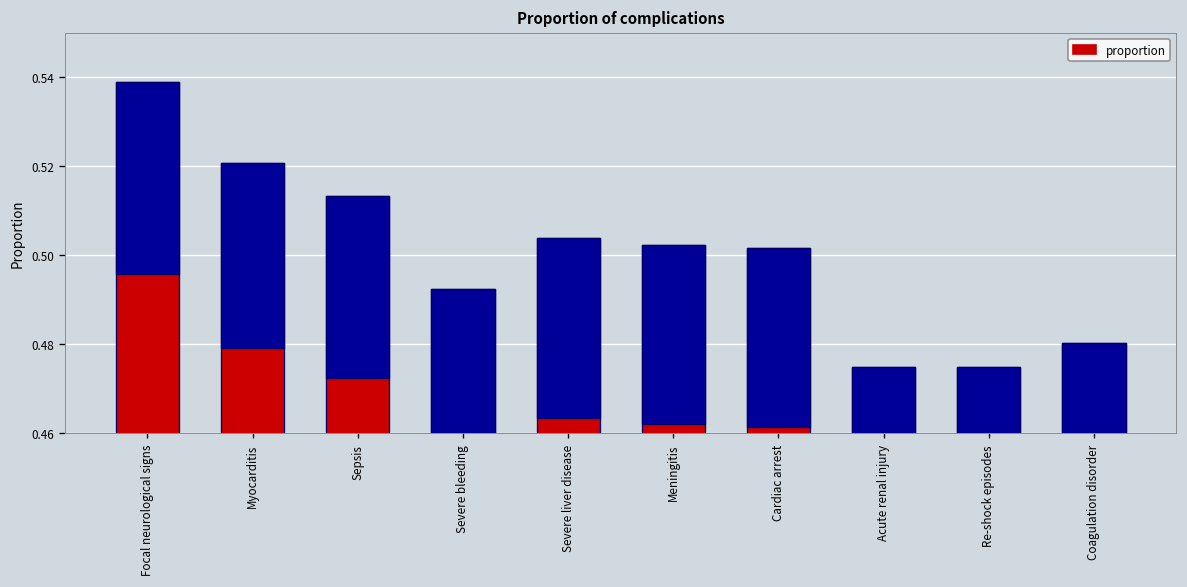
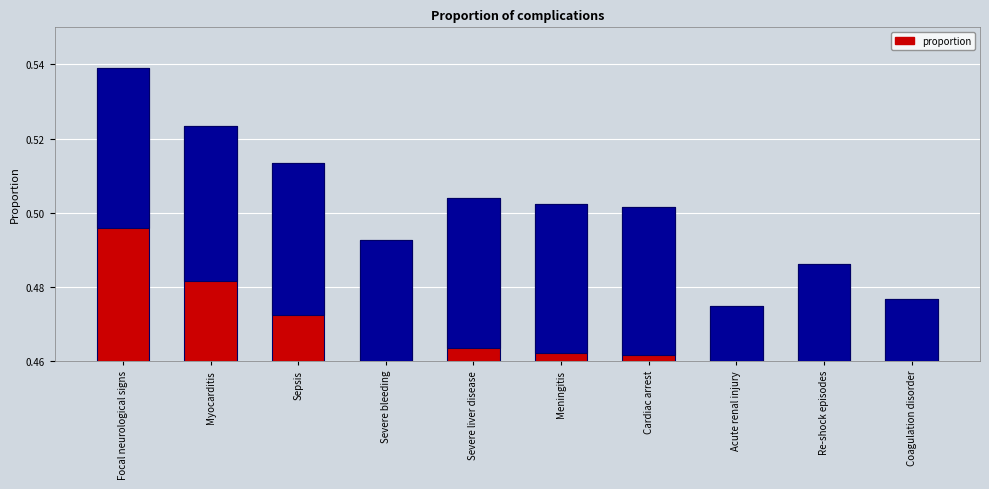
  {
    "Focal neurological signs": 0.539,
-   "Myocarditis": 0.521,
+   "Myocarditis": 0.524,
    "Sepsis": 0.513,
    "Severe bleeding": 0.492,
    "Severe liver disease": 0.504,
    "Meningitis": 0.502,
    "Cardiac arrest": 0.502,
    "Acute renal injury": 0.475,
-   "Re-shock episodes": 0.475,
-   "Coagulation disorder": 0.480
+   "Re-shock episodes": 0.486,
+   "Coagulation disorder": 0.477
  }
